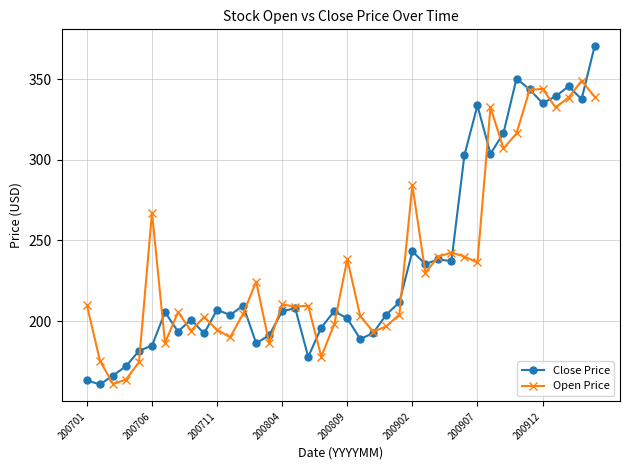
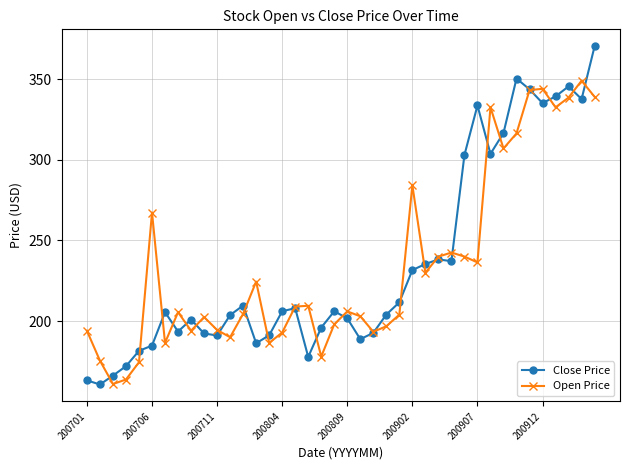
  {
    "Close Price": {
      "200701": 163,
      "200706": 185,
-     "200711": 207,
+     "200711": 191,
      "200804": 206,
      "200809": 202,
-     "200902": 243,
+     "200902": 232,
      "200907": 334,
      "200912": 335
    },
    "Open Price": {
-     "200701": 210,
+     "200701": 194,
      "200706": 267,
      "200711": 195,
-     "200804": 210,
-     "200809": 238,
+     "200804": 193,
+     "200809": 206,
      "200902": 284,
      "200907": 236,
      "200912": 344
    }
  }
